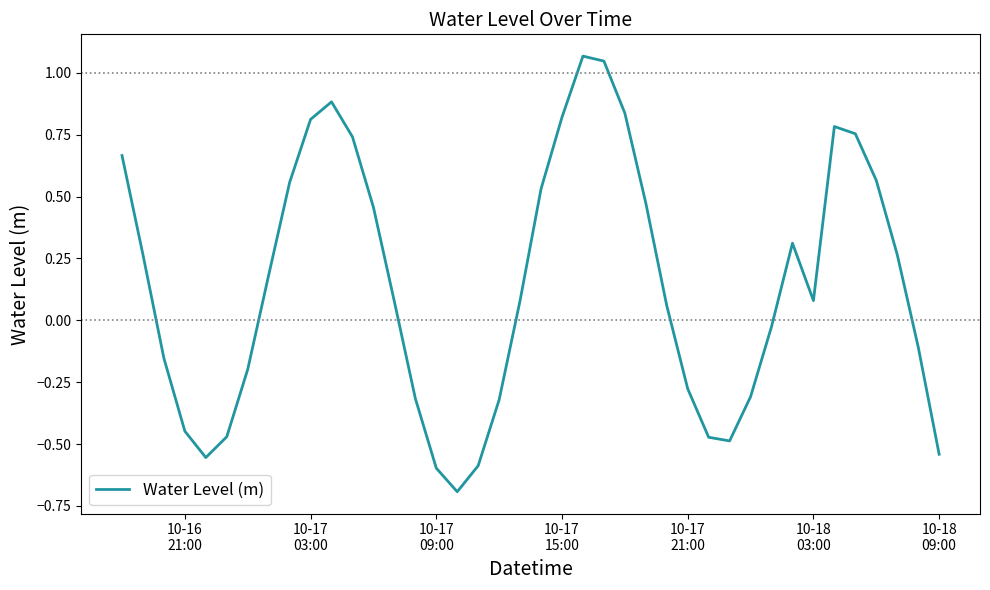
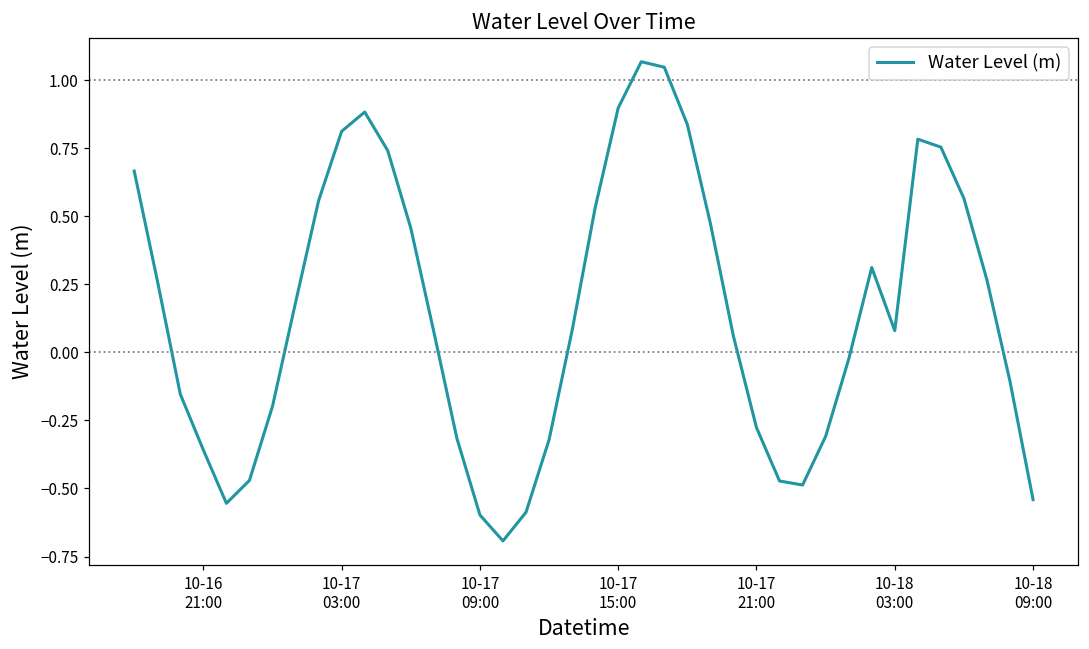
  {
-   "10-16 21:00": -0.45,
+   "10-16 21:00": -0.36,
    "10-17 03:00": 0.81,
    "10-17 09:00": -0.60,
-   "10-17 15:00": 0.82,
+   "10-17 15:00": 0.90,
    "10-17 21:00": -0.28,
    "10-18 03:00": 0.08,
    "10-18 09:00": -0.54
  }
